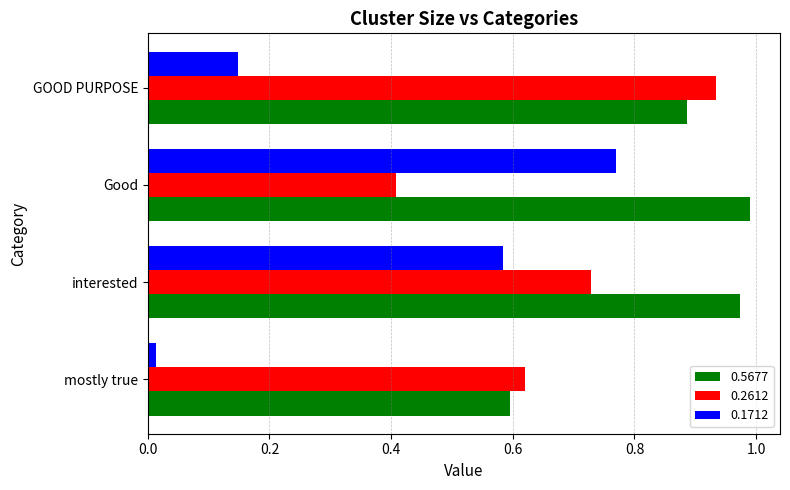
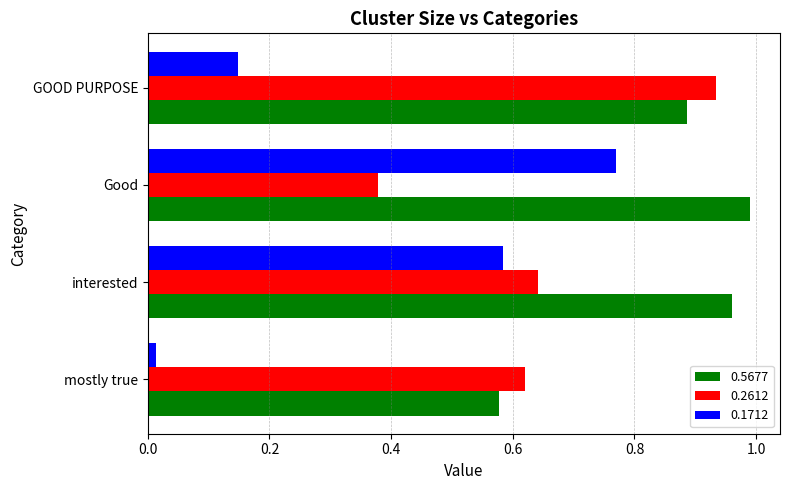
  {
    "0.5677": {
      "GOOD PURPOSE": 0.89,
      "Good": 0.99,
-     "interested": 0.97,
-     "mostly true": 0.60
+     "interested": 0.96,
+     "mostly true": 0.58
    },
    "0.2612": {
      "GOOD PURPOSE": 0.93,
-     "Good": 0.41,
-     "interested": 0.73,
+     "Good": 0.38,
+     "interested": 0.64,
      "mostly true": 0.62
    },
    "0.1712": {
      "GOOD PURPOSE": 0.15,
      "Good": 0.77,
      "interested": 0.58,
      "mostly true": 0.01
    }
  }
